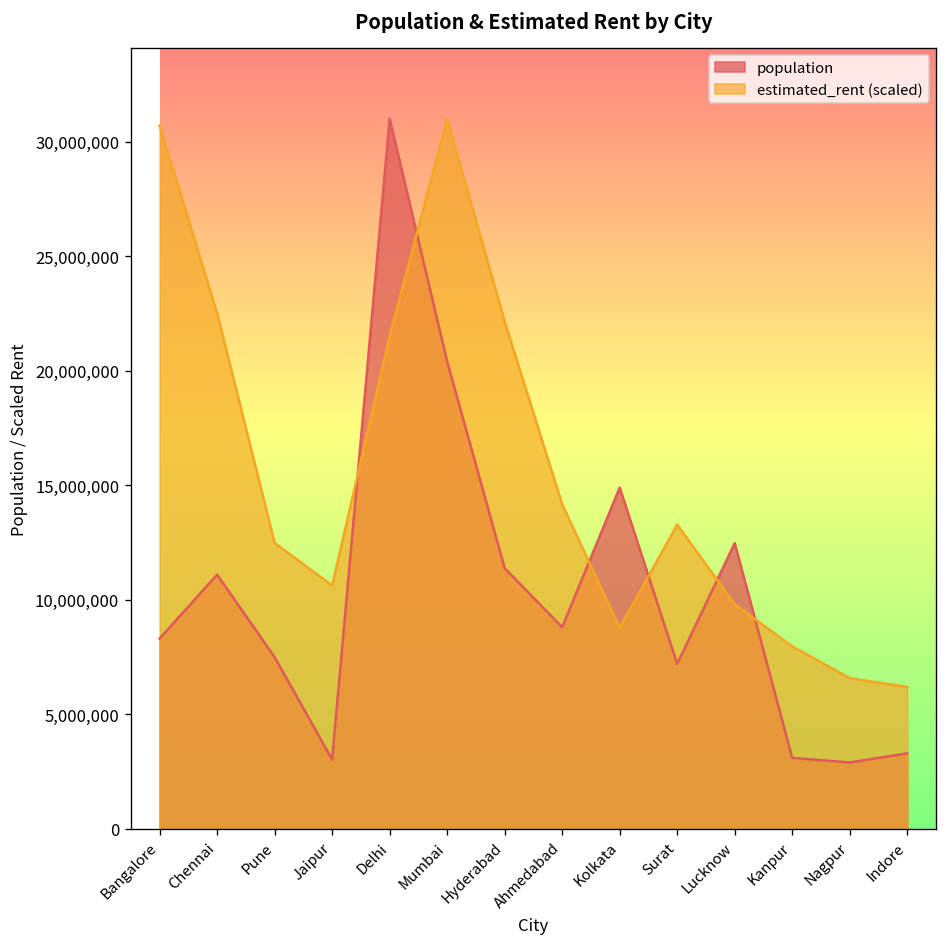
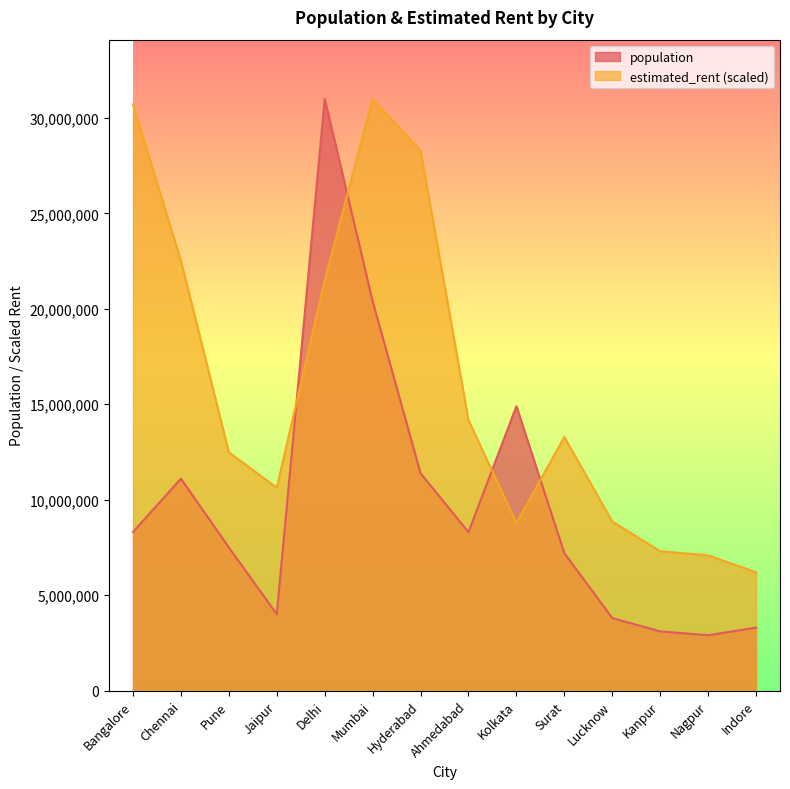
  {
    "population": {
      "Bangalore": "8,300,000",
      "Chennai": "11,100,000",
      "Pune": "7,500,000",
-     "Jaipur": "3,000,000",
+     "Jaipur": "4,000,000",
      "Delhi": "31,000,000",
      "Mumbai": "20,400,000",
      "Hyderabad": "11,400,000",
-     "Ahmedabad": "8,800,000",
+     "Ahmedabad": "8,300,000",
      "Kolkata": "14,900,000",
      "Surat": "7,200,000",
-     "Lucknow": "12,500,000",
+     "Lucknow": "3,800,000",
      "Kanpur": "3,100,000",
      "Nagpur": "2,900,000",
      "Indore": "3,300,000"
    },
    "estimated_rent (scaled)": {
      "Bangalore": "30,700,000",
      "Chennai": "22,500,000",
      "Pune": "12,500,000",
      "Jaipur": "10,600,000",
      "Delhi": "21,500,000",
      "Mumbai": "31,000,000",
-     "Hyderabad": "22,100,000",
+     "Hyderabad": "28,300,000",
      "Ahmedabad": "14,200,000",
      "Kolkata": "8,800,000",
      "Surat": "13,300,000",
-     "Lucknow": "9,800,000",
-     "Kanpur": "8,000,000",
-     "Nagpur": "6,600,000",
+     "Lucknow": "8,900,000",
+     "Kanpur": "7,300,000",
+     "Nagpur": "7,100,000",
      "Indore": "6,200,000"
    }
  }
